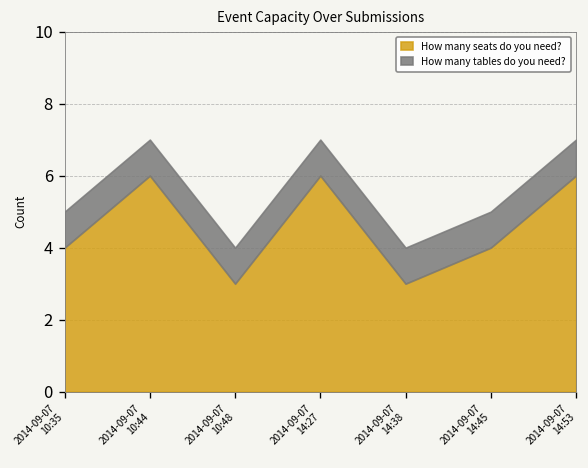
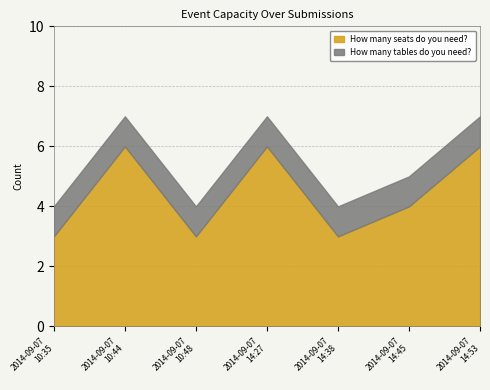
  {
    "How many seats do you need?": {
-     "2014-09-07 10:35": 4,
+     "2014-09-07 10:35": 3,
      "2014-09-07 10:44": 6,
      "2014-09-07 10:48": 3,
      "2014-09-07 14:27": 6,
      "2014-09-07 14:38": 3,
      "2014-09-07 14:45": 4,
      "2014-09-07 14:53": 6
    },
    "How many tables do you need?": {
      "2014-09-07 10:35": 1,
      "2014-09-07 10:44": 1,
      "2014-09-07 10:48": 1,
      "2014-09-07 14:27": 1,
      "2014-09-07 14:38": 1,
      "2014-09-07 14:45": 1,
      "2014-09-07 14:53": 1
    }
  }
